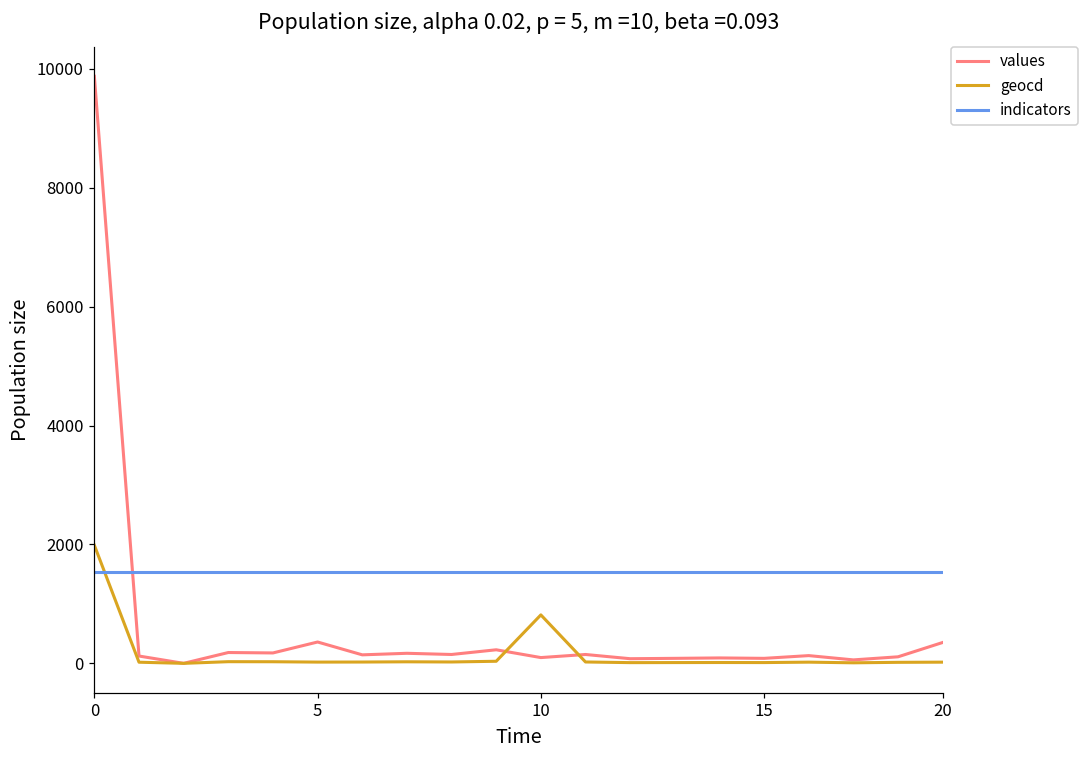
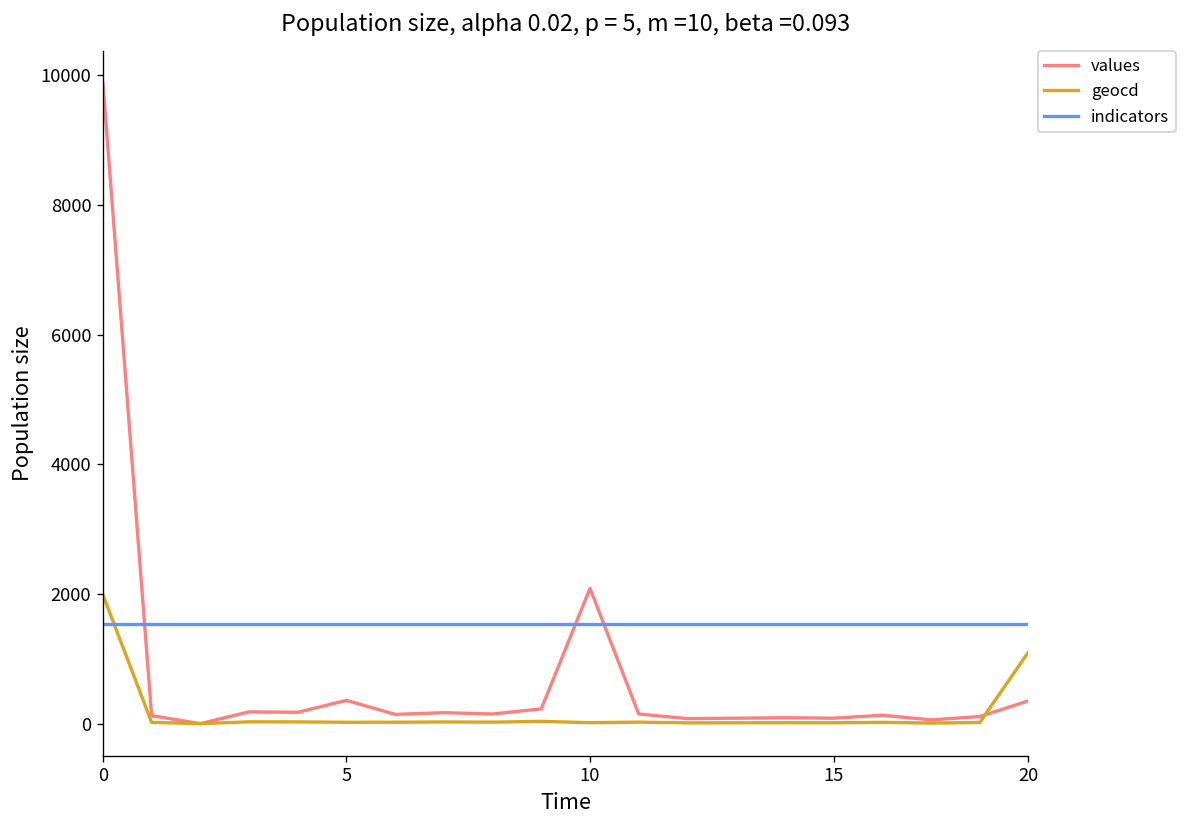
  {
    "values": {
      "0": 9900,
      "5": 400,
-     "10": 100,
+     "10": 2100,
      "15": 100,
      "20": 400
    },
    "geocd": {
      "0": 2000,
      "5": 0,
-     "10": 800,
+     "10": 0,
      "15": 0,
-     "20": 0
+     "20": 1100
    },
    "indicators": {
      "0": 1500,
      "5": 1500,
      "10": 1500,
      "15": 1500,
      "20": 1500
    }
  }
